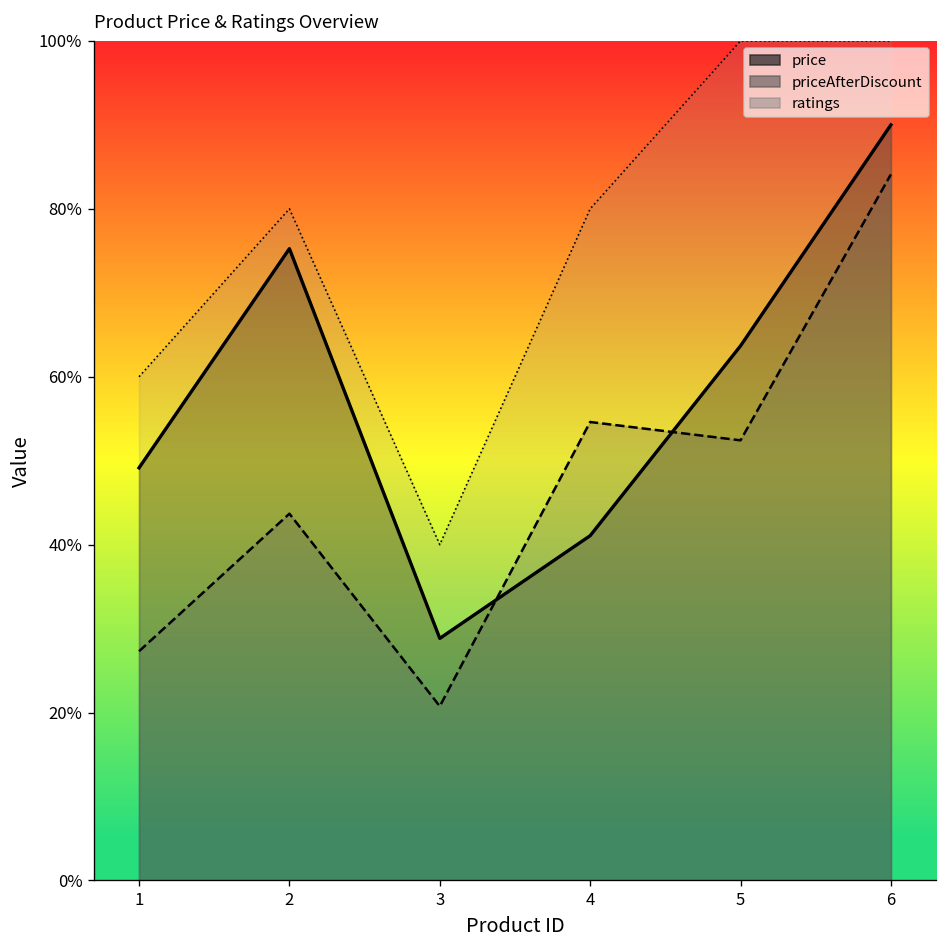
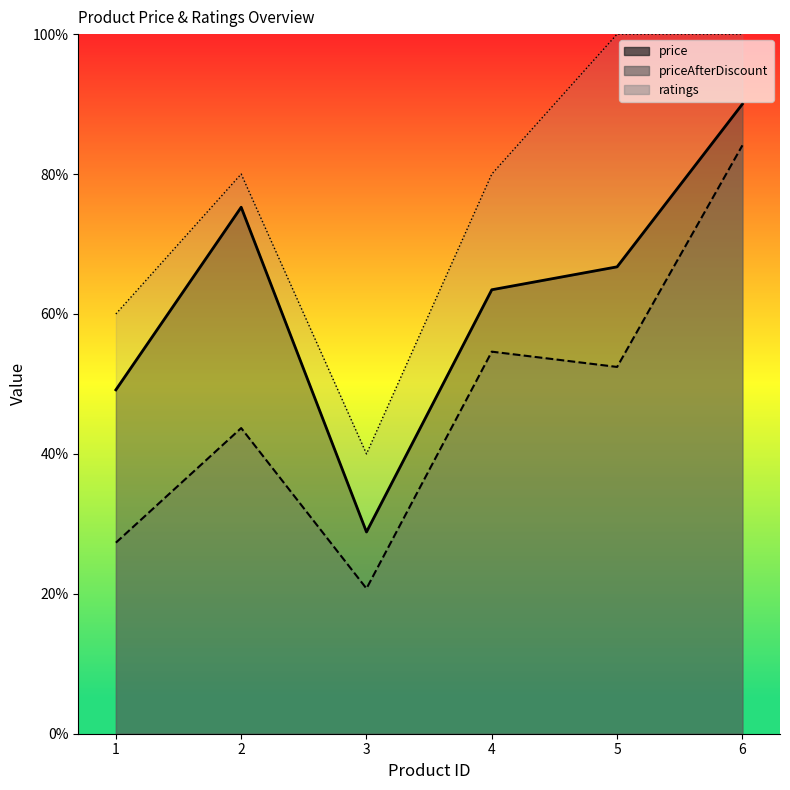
  {
    "price": {
      "1": "49%",
      "2": "75%",
      "3": "29%",
-     "4": "41%",
-     "5": "64%",
+     "4": "63%",
+     "5": "67%",
      "6": "90%"
    }
  }
